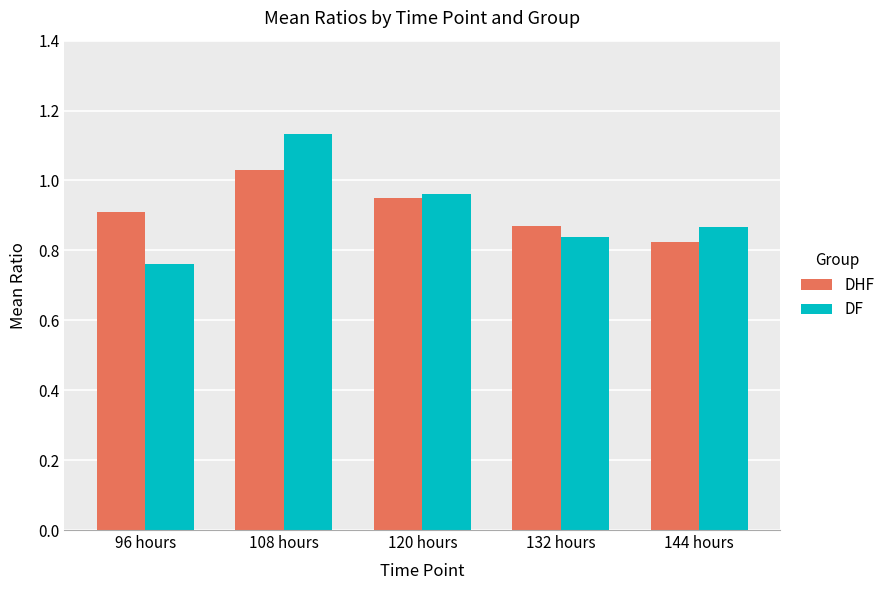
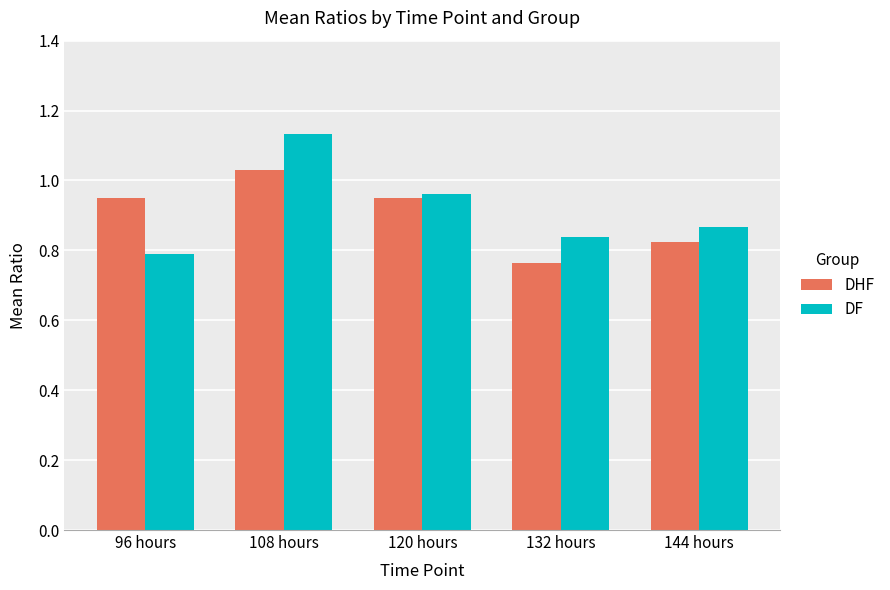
  {
    "DHF": {
-     "96 hours": 0.91,
+     "96 hours": 0.95,
      "108 hours": 1.03,
      "120 hours": 0.95,
-     "132 hours": 0.87,
+     "132 hours": 0.77,
      "144 hours": 0.82
    },
    "DF": {
-     "96 hours": 0.76,
+     "96 hours": 0.79,
      "108 hours": 1.13,
      "120 hours": 0.96,
      "132 hours": 0.84,
      "144 hours": 0.87
    }
  }
